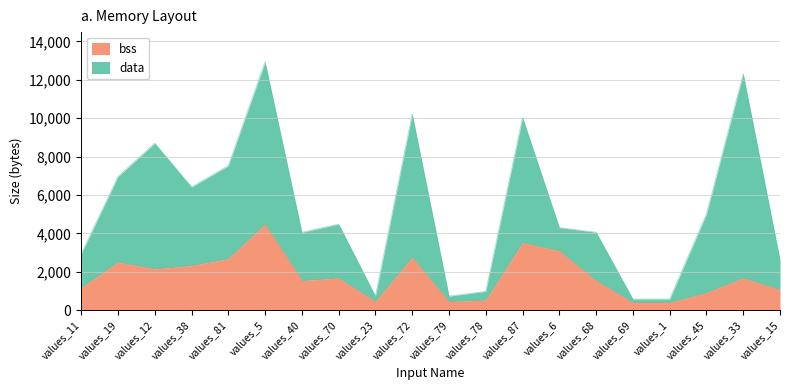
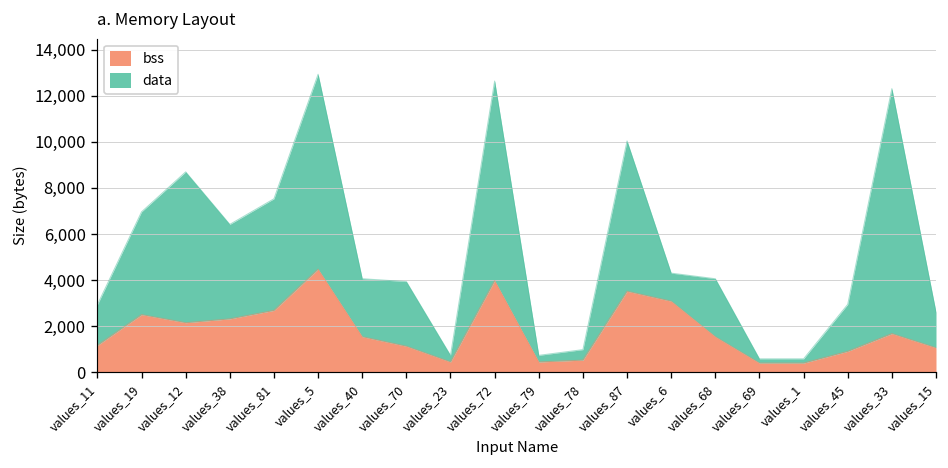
  {
    "bss": {
      "values_11": "1,200",
      "values_19": "2,500",
      "values_12": "2,100",
      "values_38": "2,300",
      "values_81": "2,700",
      "values_5": "4,500",
      "values_40": "1,500",
-     "values_70": "1,700",
+     "values_70": "1,100",
      "values_23": "400",
-     "values_72": "2,700",
+     "values_72": "4,000",
      "values_79": "400",
      "values_78": "500",
      "values_87": "3,500",
      "values_6": "3,100",
      "values_68": "1,500",
      "values_69": "400",
      "values_1": "400",
      "values_45": "900",
      "values_33": "1,700",
      "values_15": "1,100"
    },
    "data": {
      "values_11": "1,800",
      "values_19": "4,500",
      "values_12": "6,600",
      "values_38": "4,100",
      "values_81": "4,800",
      "values_5": "8,500",
      "values_40": "2,500",
      "values_70": "2,800",
      "values_23": "300",
-     "values_72": "7,500",
+     "values_72": "8,700",
      "values_79": "300",
      "values_78": "500",
      "values_87": "6,500",
      "values_6": "1,200",
      "values_68": "2,500",
      "values_69": "200",
      "values_1": "200",
-     "values_45": "4,100",
+     "values_45": "2,000",
      "values_33": "10,600",
      "values_15": "1,500"
    }
  }
